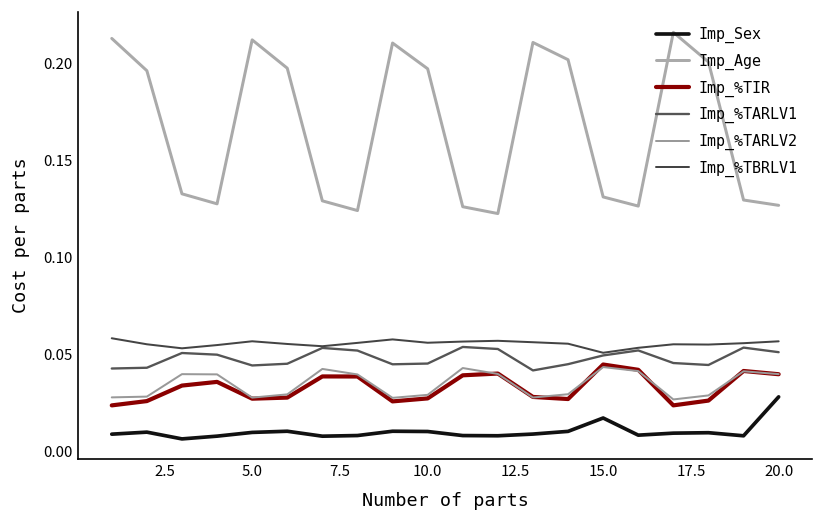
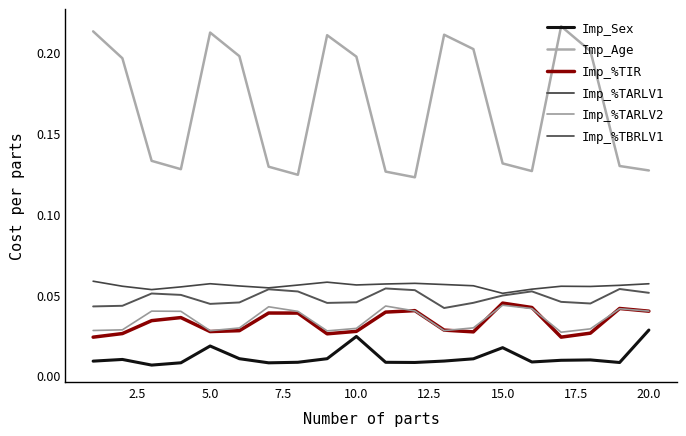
  {
    "Imp_Sex": {
-     "5.0": 0.010,
-     "10.0": 0.010,
+     "5.0": 0.018,
+     "10.0": 0.024,
      "15.0": 0.017,
      "20.0": 0.028
    },
    "Imp_%TIR": {
      "10.0": 0.027
    }
  }
